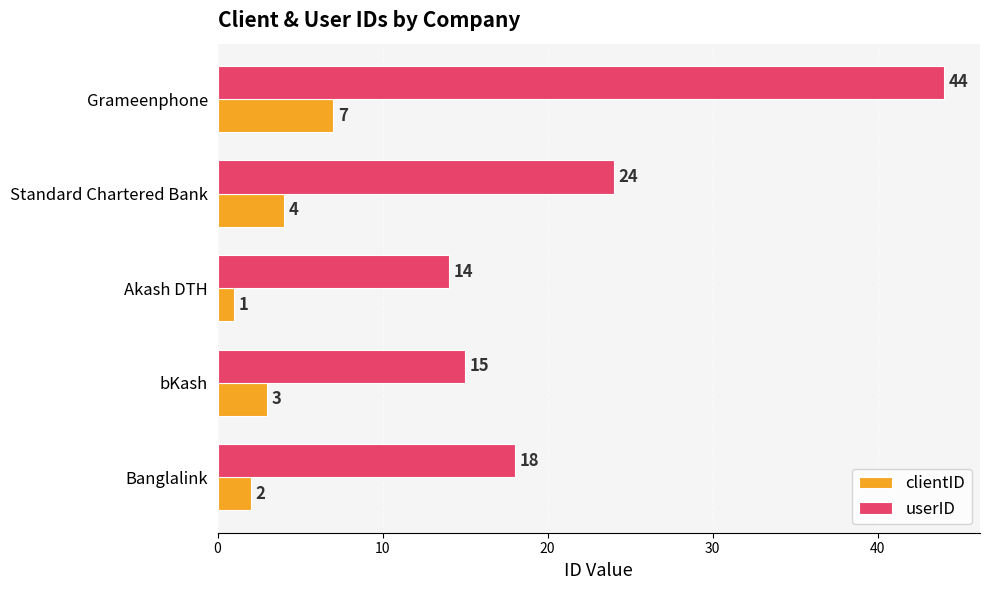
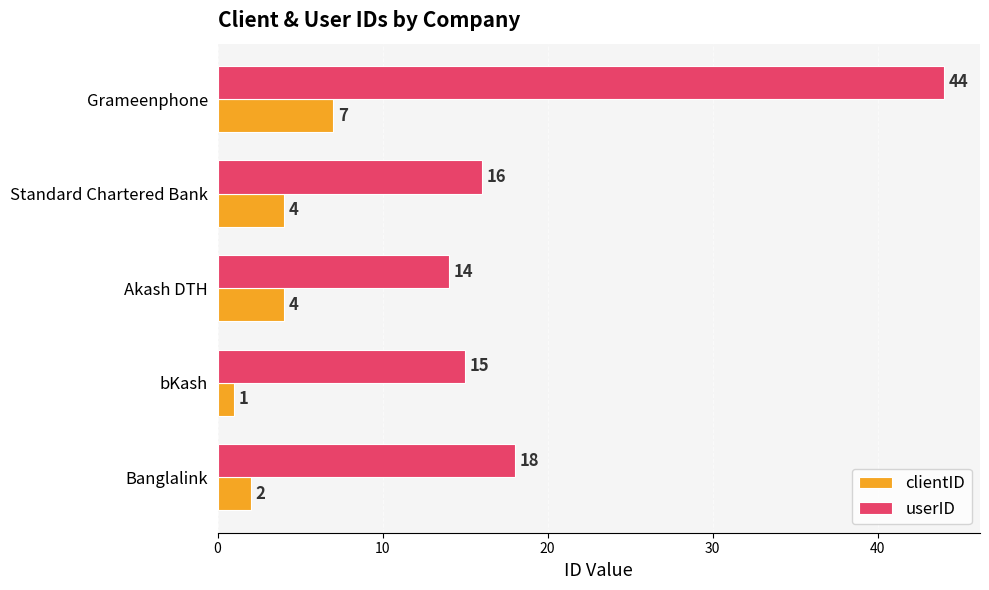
  {
    "clientID": {
      "Grameenphone": 7,
      "Standard Chartered Bank": 4,
-     "Akash DTH": 1,
-     "bKash": 3,
+     "Akash DTH": 4,
+     "bKash": 1,
      "Banglalink": 2
    },
    "userID": {
      "Grameenphone": 44,
-     "Standard Chartered Bank": 24,
+     "Standard Chartered Bank": 16,
      "Akash DTH": 14,
      "bKash": 15,
      "Banglalink": 18
    }
  }
